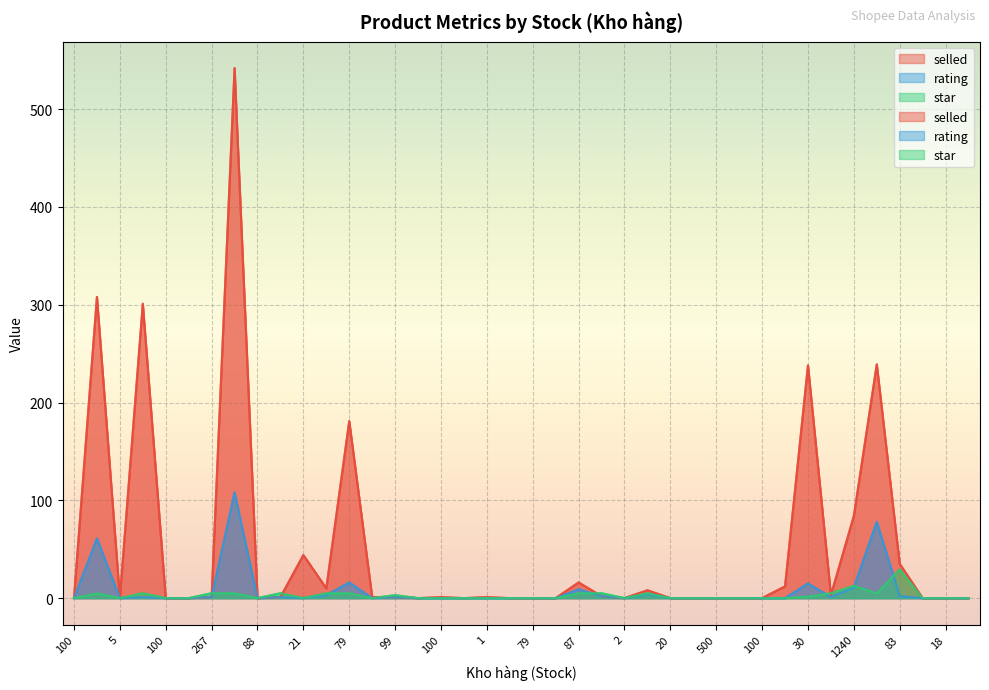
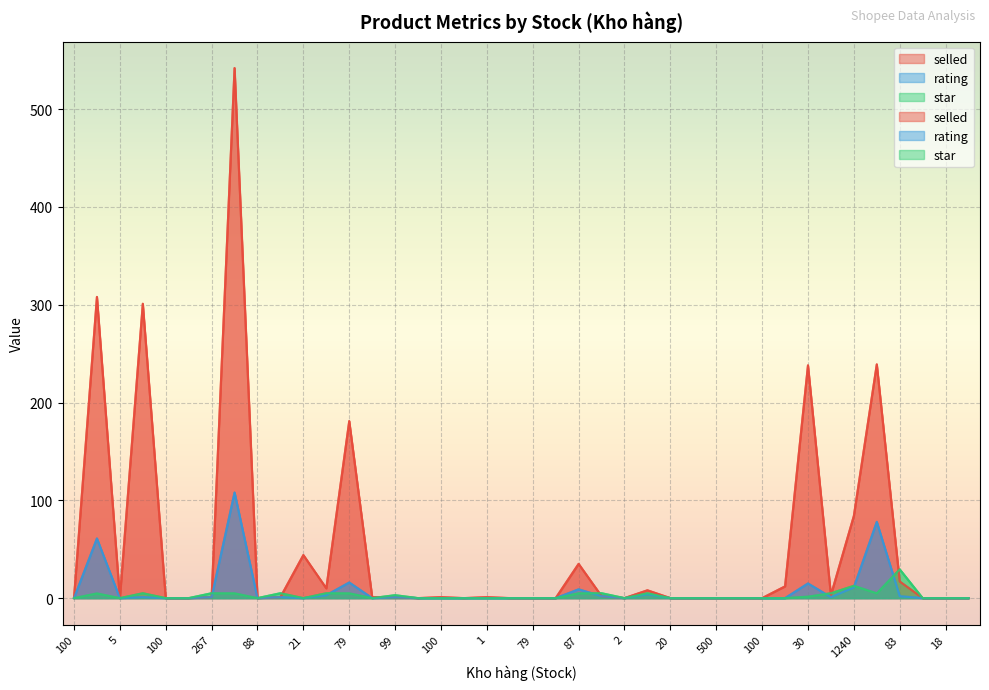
  {
    "selled": {
      "21": 40,
-     "87": 20,
+     "87": 40,
      "30": 240,
      "1240": 80,
-     "83": 40
+     "83": 20
    },
    "rating": {
      "87": 10,
      "30": 20,
      "83": 0
    },
    "star": {
      "267": 10,
      "87": 0,
      "30": 0,
      "83": 30
    }
  }
